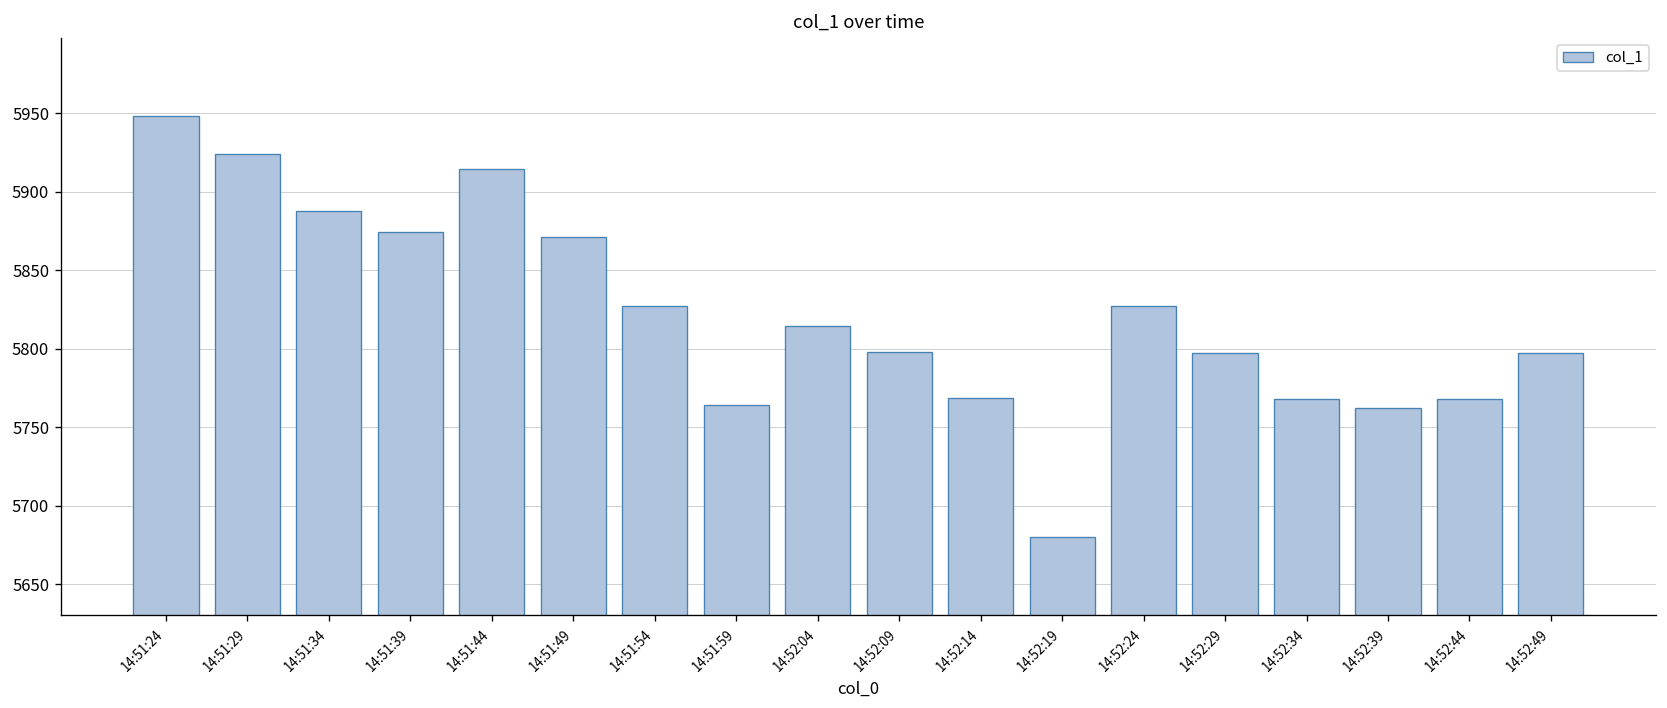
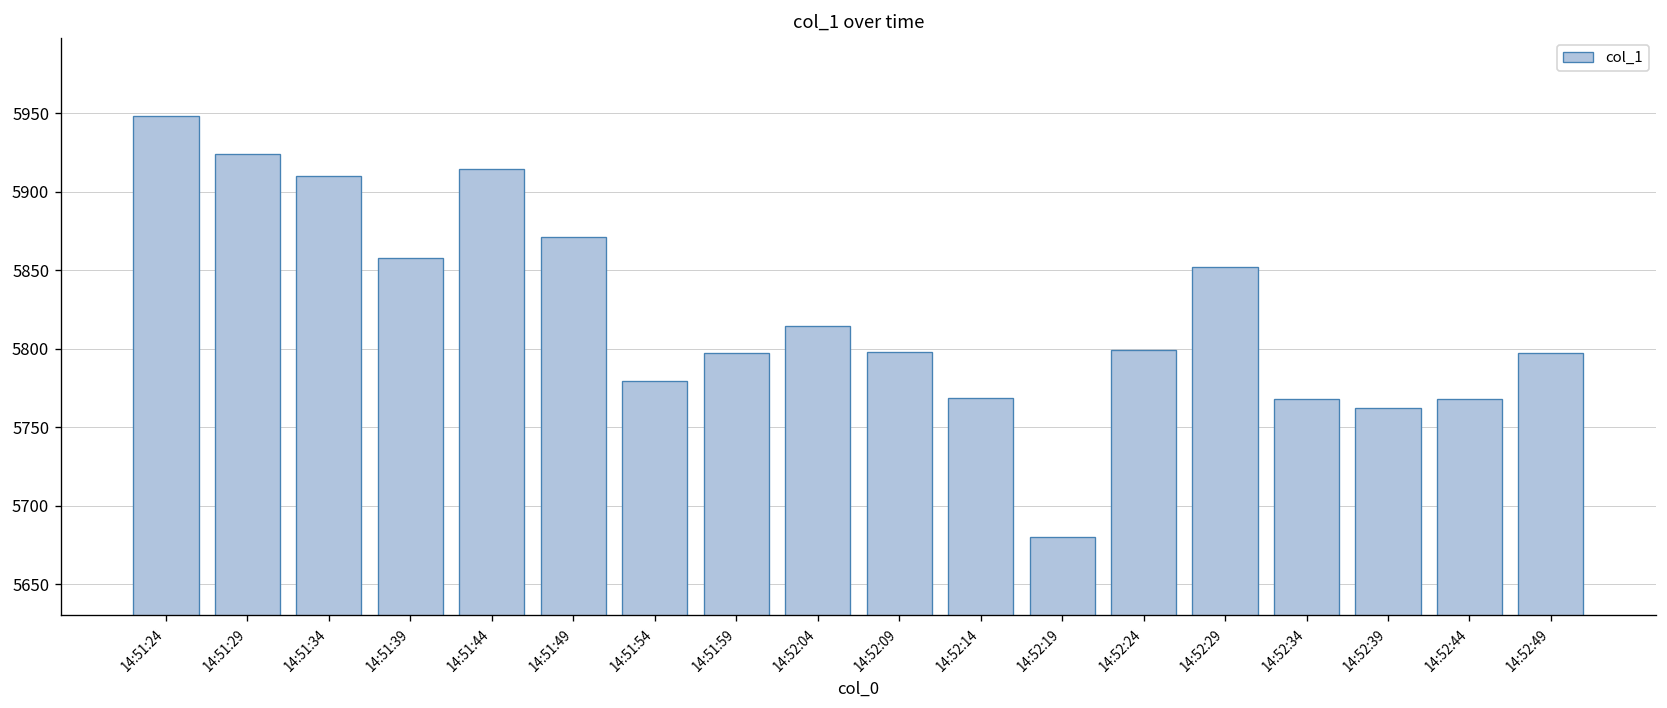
  {
    "14:51:24": 5948,
    "14:51:29": 5924,
-   "14:51:34": 5888,
-   "14:51:39": 5874,
+   "14:51:34": 5910,
+   "14:51:39": 5858,
    "14:51:44": 5915,
    "14:51:49": 5871,
-   "14:51:54": 5827,
-   "14:51:59": 5764,
+   "14:51:54": 5780,
+   "14:51:59": 5798,
    "14:52:04": 5815,
    "14:52:09": 5798,
    "14:52:14": 5769,
    "14:52:19": 5680,
-   "14:52:24": 5827,
-   "14:52:29": 5797,
+   "14:52:24": 5799,
+   "14:52:29": 5852,
    "14:52:34": 5768,
    "14:52:39": 5762,
    "14:52:44": 5768,
    "14:52:49": 5797
  }
